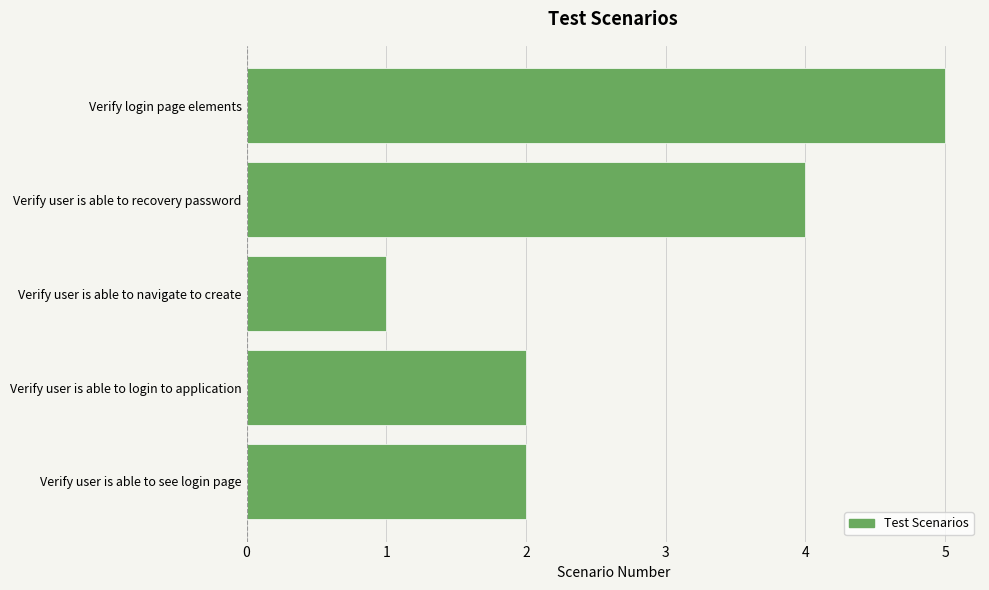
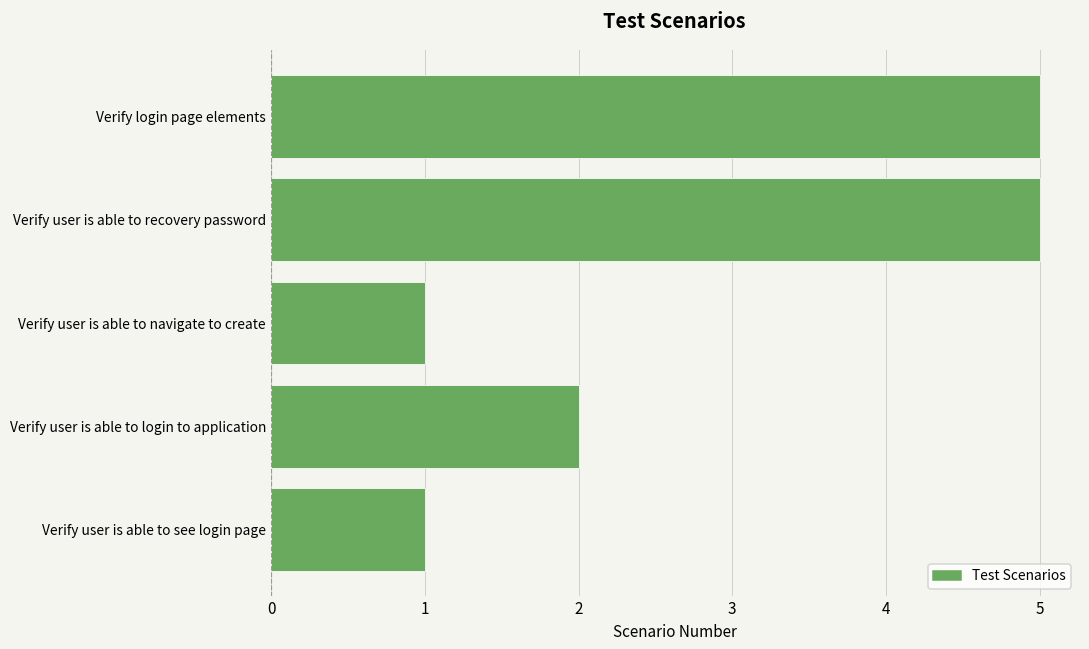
  {
    "Verify login page elements": 5,
-   "Verify user is able to recovery password": 4,
+   "Verify user is able to recovery password": 5,
    "Verify user is able to navigate to create": 1,
    "Verify user is able to login to application": 2,
-   "Verify user is able to see login page": 2
+   "Verify user is able to see login page": 1
  }
